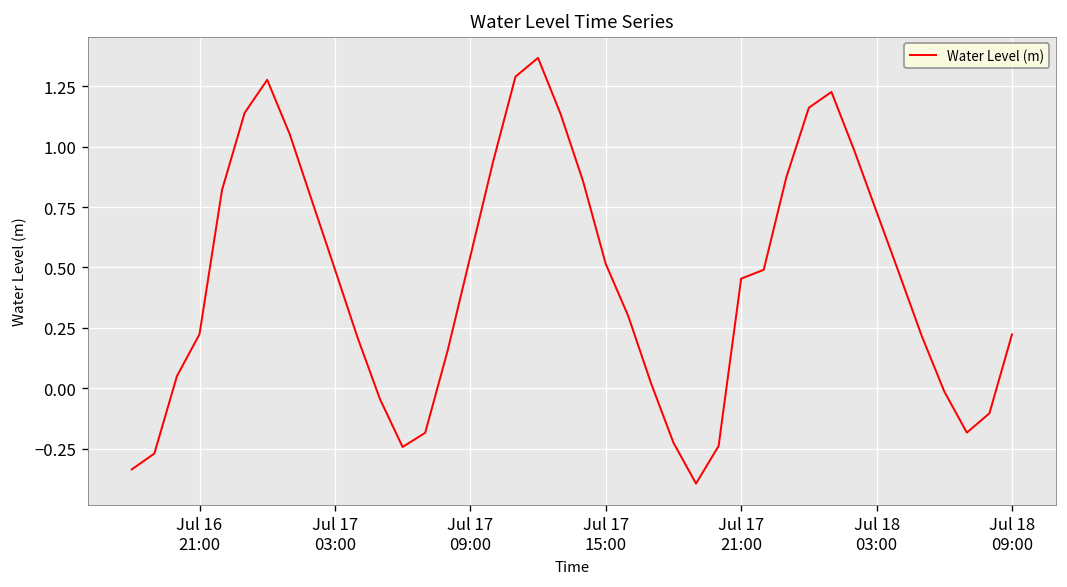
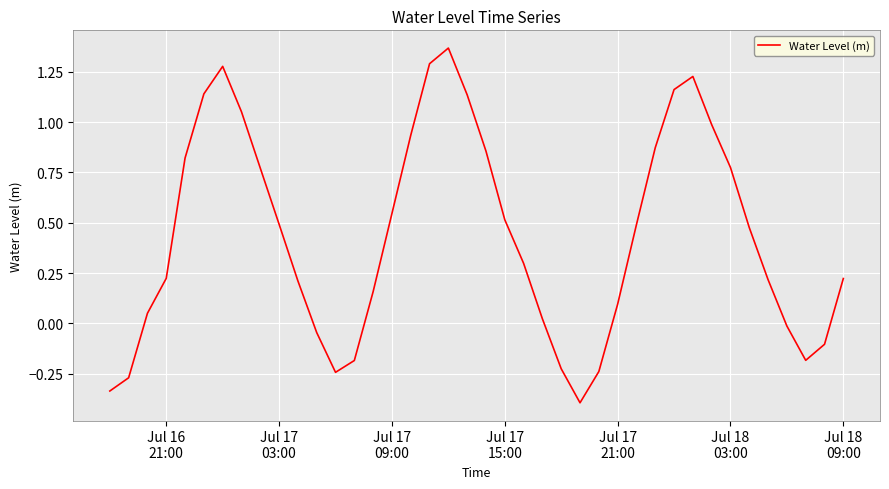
  {
    "Jul 16 21:00": 0.22,
    "Jul 17 03:00": 0.49,
    "Jul 17 09:00": 0.55,
    "Jul 17 15:00": 0.51,
-   "Jul 17 21:00": 0.45,
-   "Jul 18 03:00": 0.73,
+   "Jul 17 21:00": 0.10,
+   "Jul 18 03:00": 0.77,
    "Jul 18 09:00": 0.22
  }
